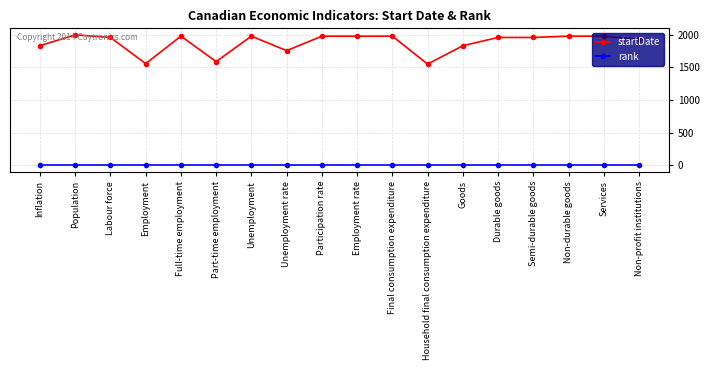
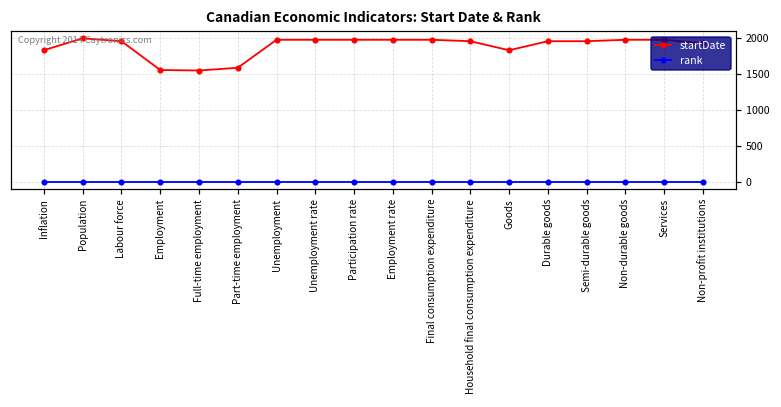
  {
    "startDate": {
      "Inflation": 1800,
      "Employment": 1600,
-     "Full-time employment": 2000,
+     "Full-time employment": 1600,
      "Part-time employment": 1600,
      "Unemployment": 2000,
-     "Unemployment rate": 1800,
+     "Unemployment rate": 2000,
      "Participation rate": 2000,
      "Employment rate": 2000,
      "Final consumption expenditure": 2000,
-     "Household final consumption expenditure": 1600,
+     "Household final consumption expenditure": 2000,
      "Goods": 1800,
      "Durable goods": 2000,
      "Semi-durable goods": 2000,
      "Non-durable goods": 2000
    },
    "rank": {
      "Inflation": 0,
      "Population": 0,
      "Labour force": 0,
      "Employment": 0,
      "Full-time employment": 0,
      "Part-time employment": 0,
      "Unemployment": 0,
      "Unemployment rate": 0,
      "Participation rate": 0,
      "Employment rate": 0,
      "Final consumption expenditure": 0,
      "Household final consumption expenditure": 0,
      "Goods": 0,
      "Durable goods": 0,
      "Semi-durable goods": 0,
      "Non-durable goods": 0,
      "Services": 0,
      "Non-profit institutions": 0
    }
  }
